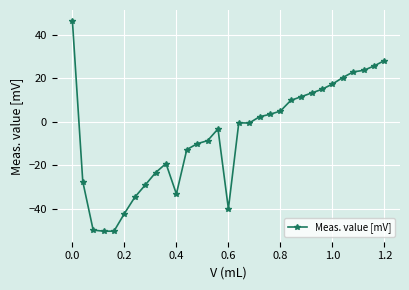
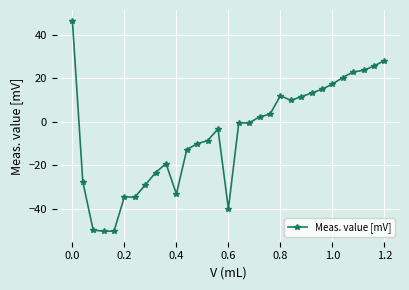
  {
    "0.0": 47,
-   "0.2": -42,
+   "0.2": -35,
    "0.4": -33,
    "0.6": -40,
-   "0.8": 5,
+   "0.8": 12,
    "1.0": 17,
    "1.2": 28
  }
